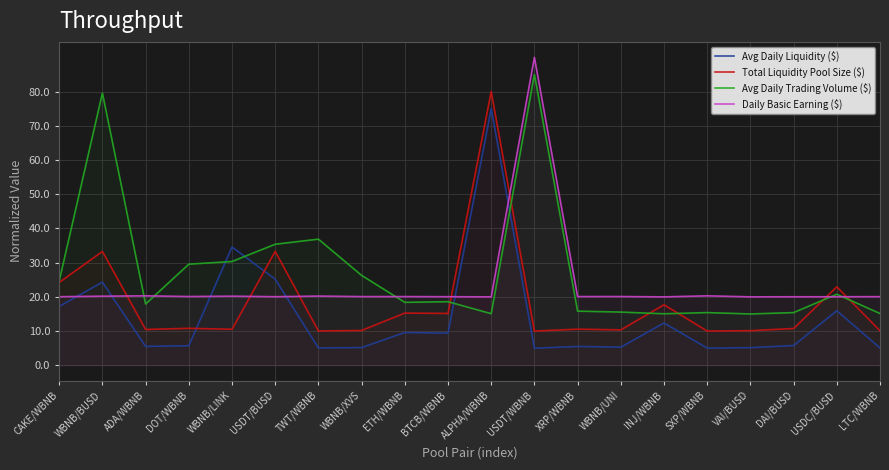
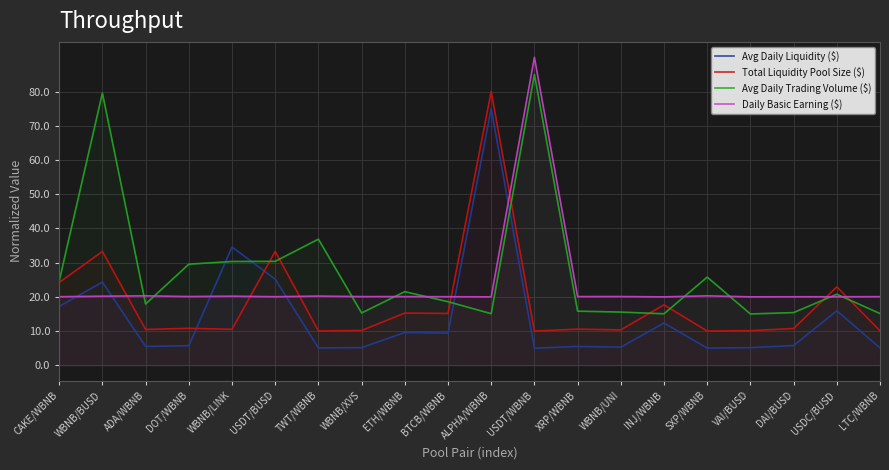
  {
    "Avg Daily Liquidity ($)": {
      "CAKE/WBNB": 17,
      "WBNB/BUSD": 24,
      "ADA/WBNB": 6,
      "DOT/WBNB": 6,
      "WBNB/LINK": 35,
      "USDT/BUSD": 25,
      "TWT/WBNB": 5,
      "WBNB/XVS": 5,
      "ETH/WBNB": 10,
      "BTCB/WBNB": 9,
      "ALPHA/WBNB": 75,
      "USDT/WBNB": 5,
      "XRP/WBNB": 6,
      "WBNB/UNI": 5,
      "INJ/WBNB": 12,
      "SXP/WBNB": 5,
      "VAI/BUSD": 5,
      "DAI/BUSD": 6,
      "USDC/BUSD": 16,
      "LTC/WBNB": 5
    },
    "Total Liquidity Pool Size ($)": {
      "WBNB/BUSD": 33,
      "ADA/WBNB": 10,
      "DOT/WBNB": 11,
      "WBNB/LINK": 11,
      "USDT/BUSD": 33,
      "TWT/WBNB": 10,
      "WBNB/XVS": 10,
      "ETH/WBNB": 15,
      "BTCB/WBNB": 15,
      "ALPHA/WBNB": 80,
      "USDT/WBNB": 10,
      "XRP/WBNB": 11,
      "WBNB/UNI": 10,
      "INJ/WBNB": 18,
      "SXP/WBNB": 10,
      "VAI/BUSD": 10,
      "DAI/BUSD": 11,
      "USDC/BUSD": 23,
      "LTC/WBNB": 10
    },
    "Avg Daily Trading Volume ($)": {
      "WBNB/BUSD": 80,
      "ADA/WBNB": 18,
      "DOT/WBNB": 30,
      "WBNB/LINK": 30,
-     "USDT/BUSD": 35,
+     "USDT/BUSD": 30,
      "TWT/WBNB": 37,
-     "WBNB/XVS": 26,
-     "ETH/WBNB": 18,
+     "WBNB/XVS": 15,
+     "ETH/WBNB": 22,
      "BTCB/WBNB": 19,
      "ALPHA/WBNB": 15,
      "USDT/WBNB": 85,
      "XRP/WBNB": 16,
      "WBNB/UNI": 16,
      "INJ/WBNB": 15,
-     "SXP/WBNB": 15,
+     "SXP/WBNB": 26,
      "VAI/BUSD": 15,
      "DAI/BUSD": 15,
      "USDC/BUSD": 21,
      "LTC/WBNB": 15
    },
    "Daily Basic Earning ($)": {
      "CAKE/WBNB": 20,
      "WBNB/BUSD": 20,
      "ADA/WBNB": 20,
      "DOT/WBNB": 20,
      "WBNB/LINK": 20,
      "USDT/BUSD": 20,
      "TWT/WBNB": 20,
      "WBNB/XVS": 20,
      "ETH/WBNB": 20,
      "BTCB/WBNB": 20,
      "ALPHA/WBNB": 20,
      "USDT/WBNB": 90,
      "XRP/WBNB": 20,
      "WBNB/UNI": 20,
      "INJ/WBNB": 20,
      "SXP/WBNB": 20,
      "VAI/BUSD": 20,
      "DAI/BUSD": 20,
      "USDC/BUSD": 20,
      "LTC/WBNB": 20
    }
  }
